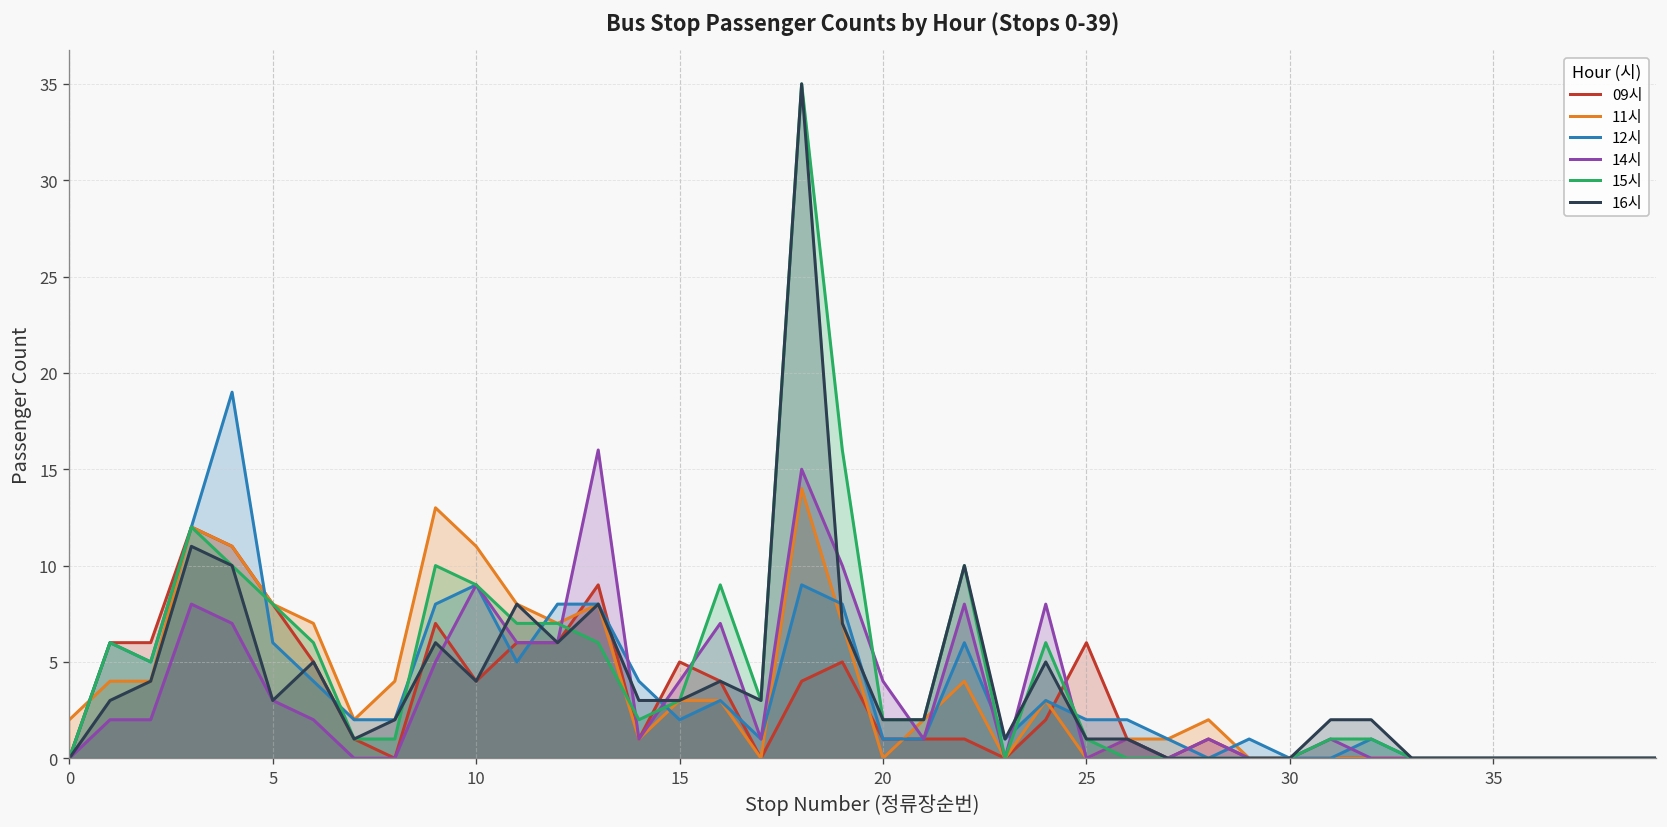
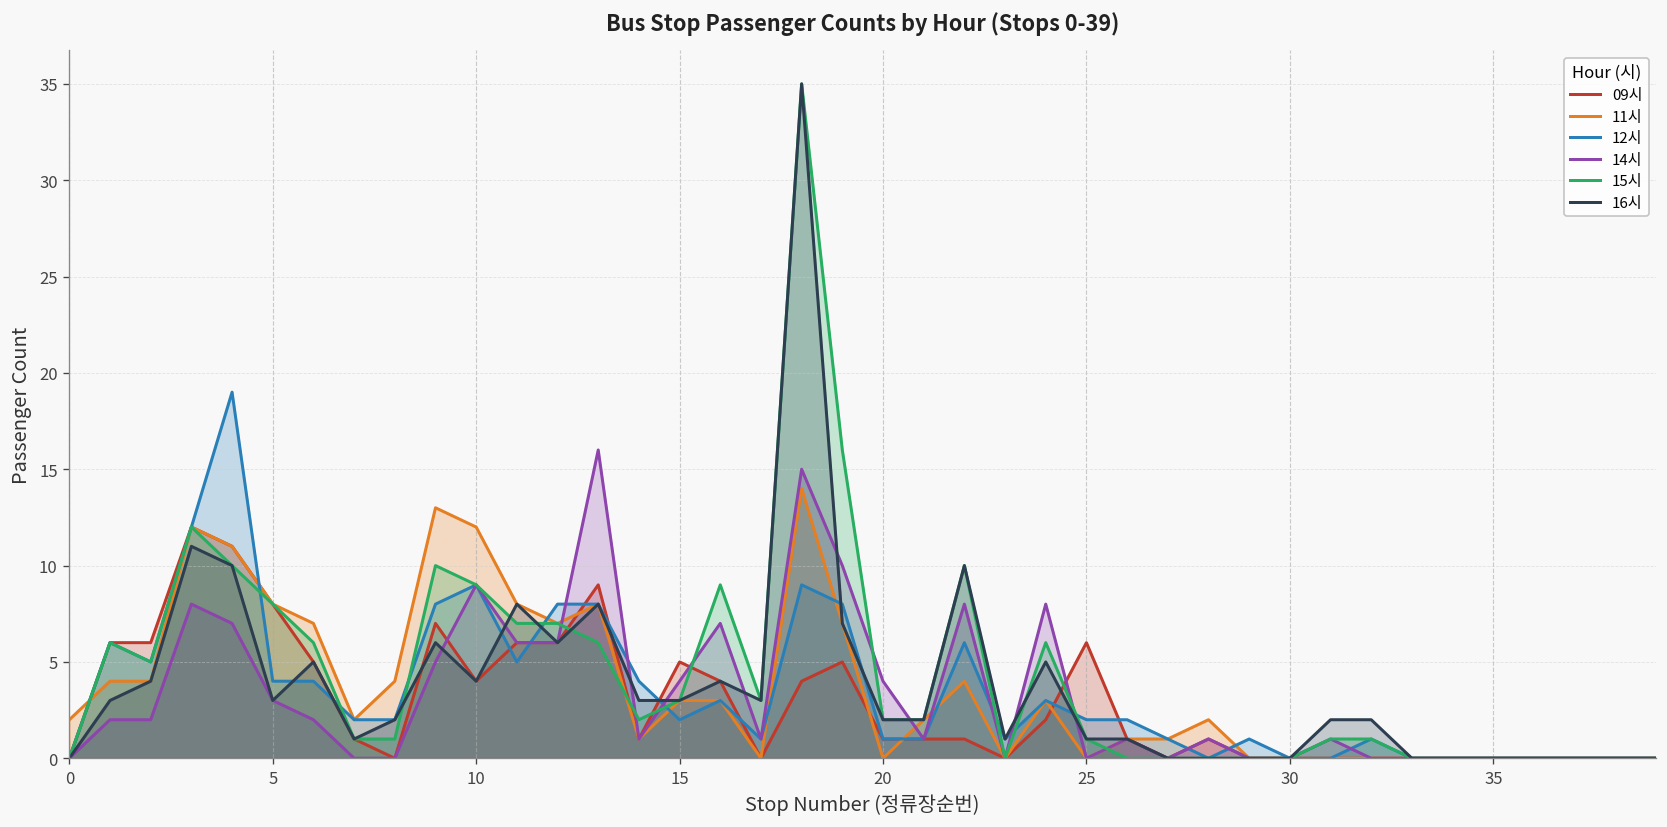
  {
    "09시": {
      "15": 5,
      "25": 6
    },
    "11시": {
      "0": 2,
-     "10": 11,
+     "10": 12,
      "20": 0
    },
    "12시": {
-     "5": 6,
+     "5": 4,
      "15": 2,
      "25": 2
    },
    "14시": {
      "15": 4,
      "20": 4
    }
  }
